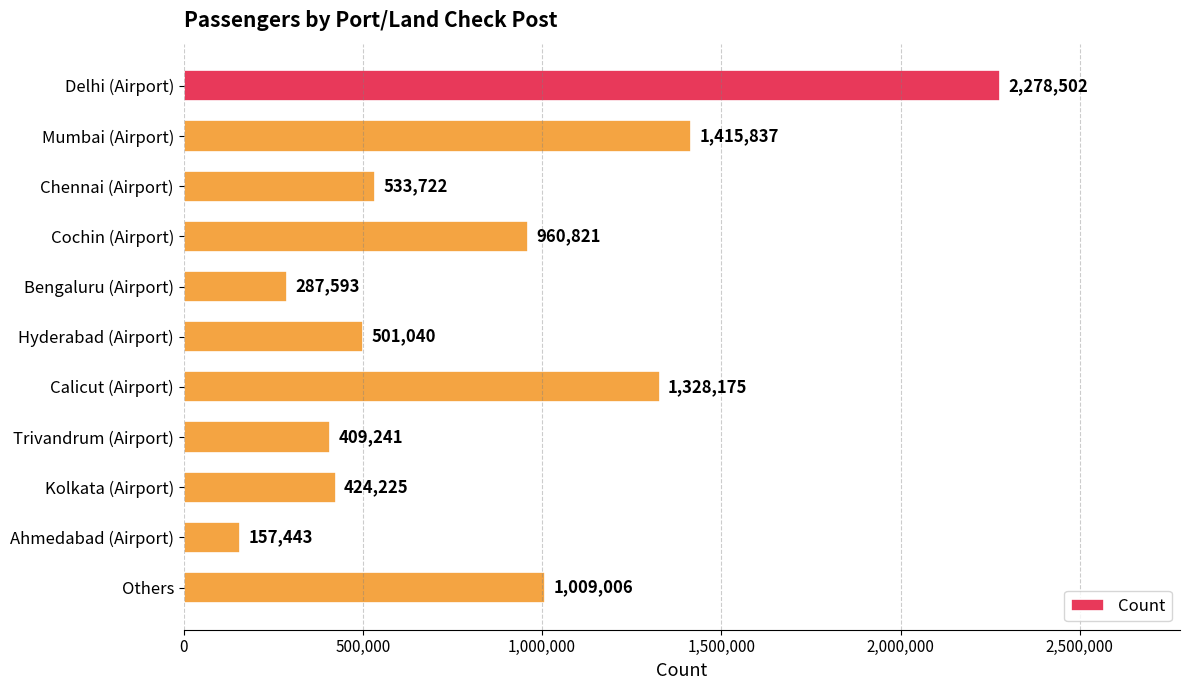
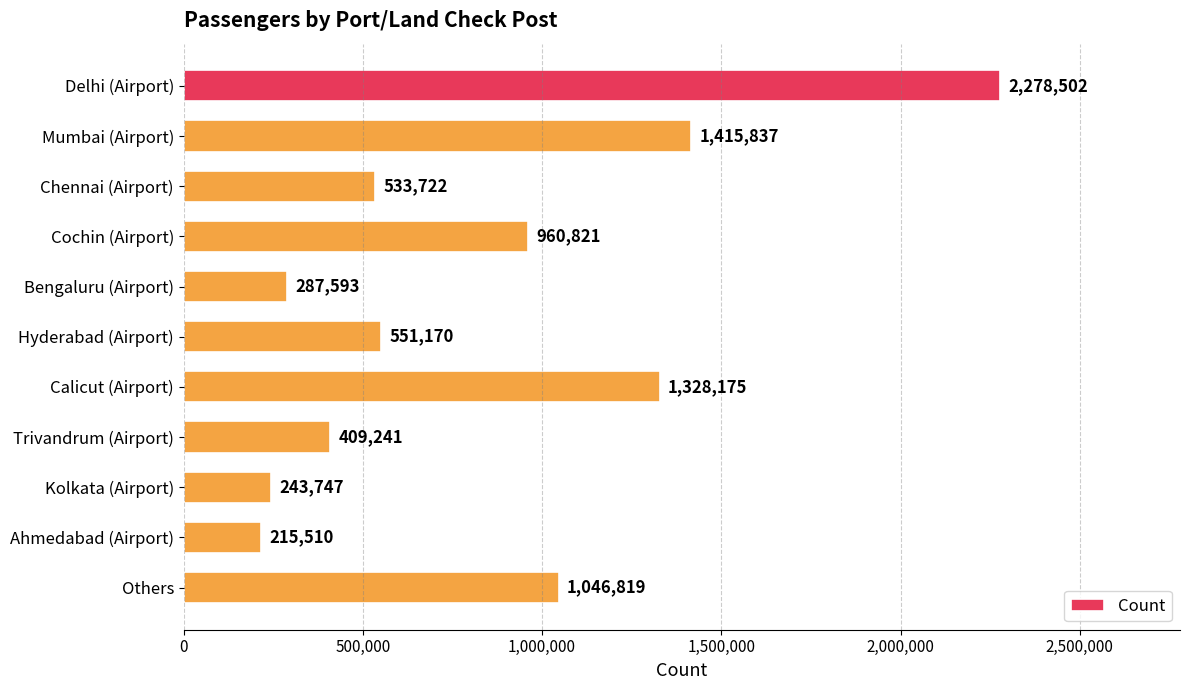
  {
    "Delhi (Airport)": "2,278,502",
    "Mumbai (Airport)": "1,415,837",
    "Chennai (Airport)": "533,722",
    "Cochin (Airport)": "960,821",
    "Bengaluru (Airport)": "287,593",
-   "Hyderabad (Airport)": "501,040",
+   "Hyderabad (Airport)": "551,170",
    "Calicut (Airport)": "1,328,175",
    "Trivandrum (Airport)": "409,241",
-   "Kolkata (Airport)": "424,225",
-   "Ahmedabad (Airport)": "157,443",
-   "Others": "1,009,006"
+   "Kolkata (Airport)": "243,747",
+   "Ahmedabad (Airport)": "215,510",
+   "Others": "1,046,819"
  }
